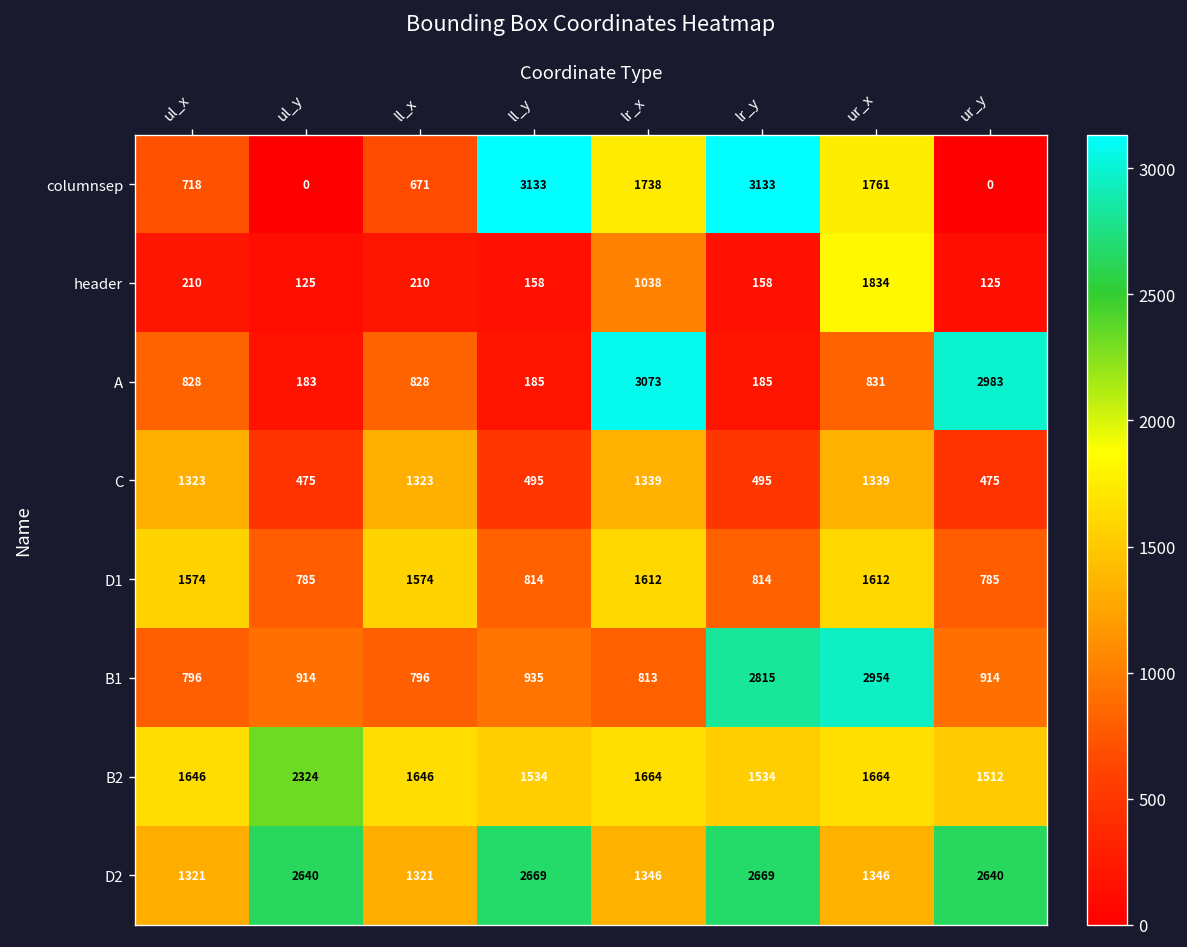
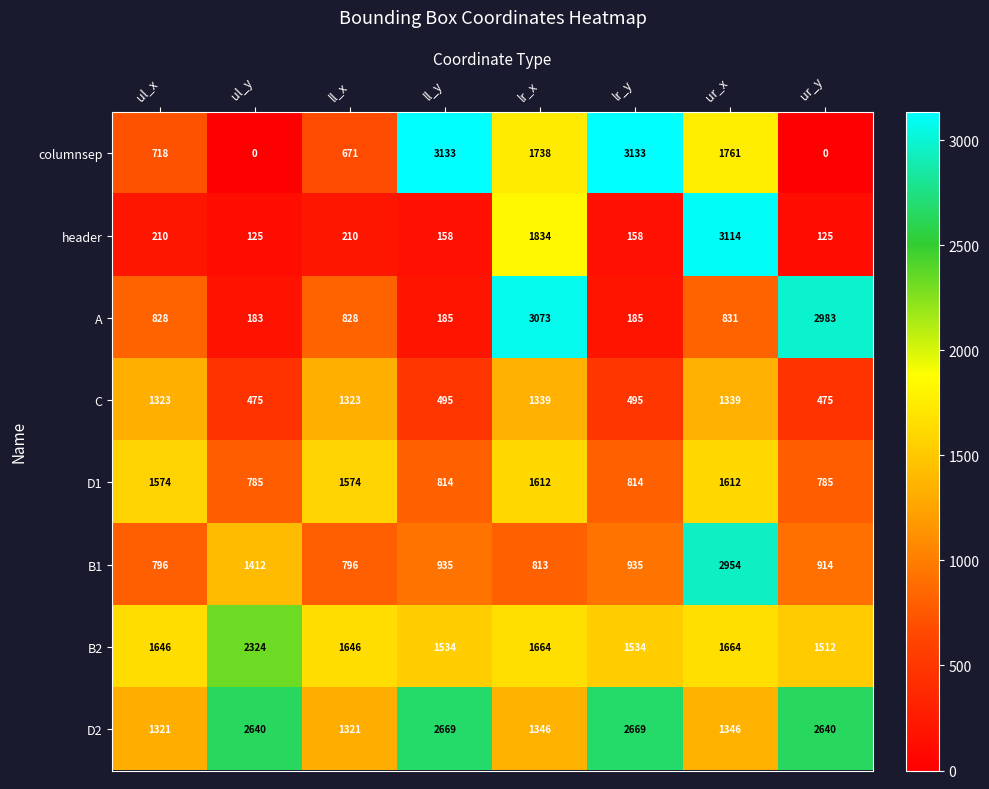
  {
    "columnsep": {
      "ul_x": 718,
      "ul_y": 0,
      "ll_x": 671,
      "ll_y": 3133,
      "lr_x": 1738,
      "lr_y": 3133,
      "ur_x": 1761,
      "ur_y": 0
    },
    "header": {
      "ul_x": 210,
      "ul_y": 125,
      "ll_x": 210,
      "ll_y": 158,
-     "lr_x": 1038,
+     "lr_x": 1834,
      "lr_y": 158,
-     "ur_x": 1834,
+     "ur_x": 3114,
      "ur_y": 125
    },
    "A": {
      "ul_x": 828,
      "ul_y": 183,
      "ll_x": 828,
      "ll_y": 185,
      "lr_x": 3073,
      "lr_y": 185,
      "ur_x": 831,
      "ur_y": 2983
    },
    "C": {
      "ul_x": 1323,
      "ul_y": 475,
      "ll_x": 1323,
      "ll_y": 495,
      "lr_x": 1339,
      "lr_y": 495,
      "ur_x": 1339,
      "ur_y": 475
    },
    "D1": {
      "ul_x": 1574,
      "ul_y": 785,
      "ll_x": 1574,
      "ll_y": 814,
      "lr_x": 1612,
      "lr_y": 814,
      "ur_x": 1612,
      "ur_y": 785
    },
    "B1": {
      "ul_x": 796,
-     "ul_y": 914,
+     "ul_y": 1412,
      "ll_x": 796,
      "ll_y": 935,
      "lr_x": 813,
-     "lr_y": 2815,
+     "lr_y": 935,
      "ur_x": 2954,
      "ur_y": 914
    },
    "B2": {
      "ul_x": 1646,
      "ul_y": 2324,
      "ll_x": 1646,
      "ll_y": 1534,
      "lr_x": 1664,
      "lr_y": 1534,
      "ur_x": 1664,
      "ur_y": 1512
    },
    "D2": {
      "ul_x": 1321,
      "ul_y": 2640,
      "ll_x": 1321,
      "ll_y": 2669,
      "lr_x": 1346,
      "lr_y": 2669,
      "ur_x": 1346,
      "ur_y": 2640
    }
  }
